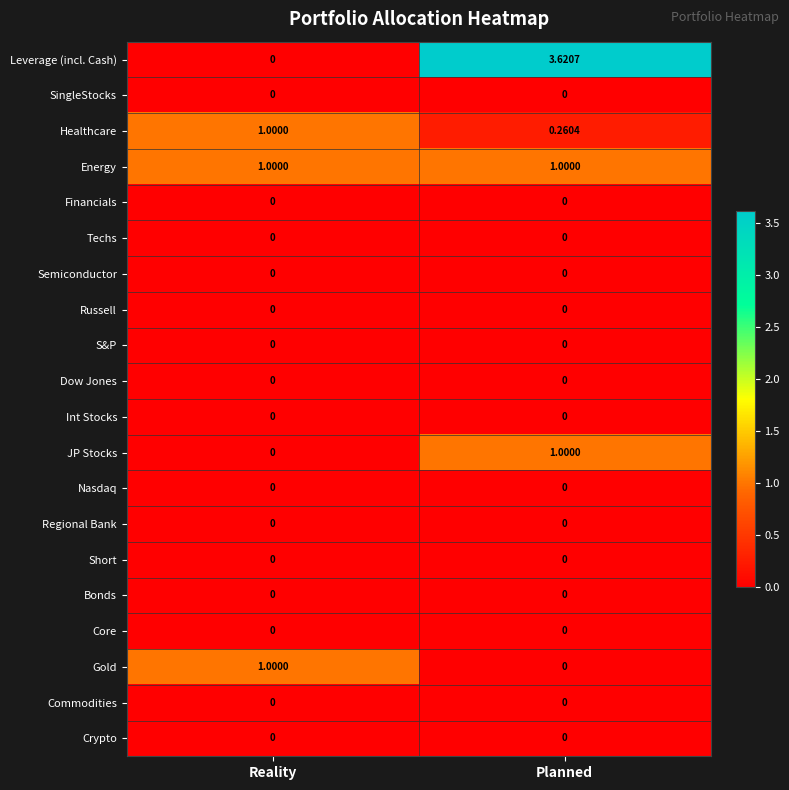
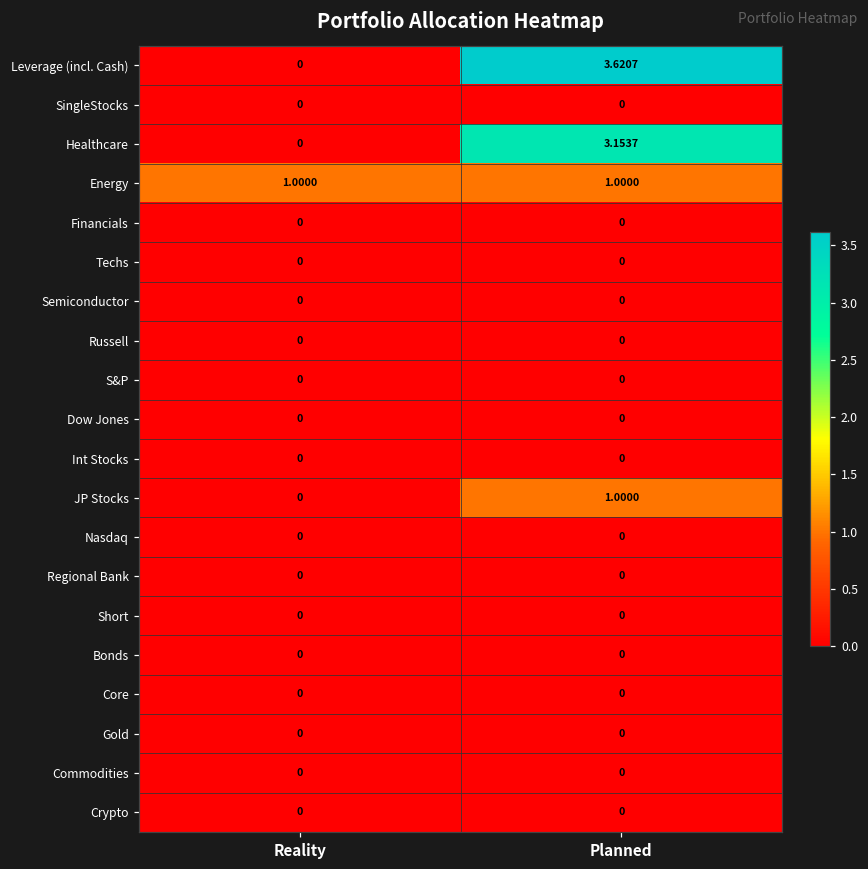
  {
    "Leverage (incl. Cash)": {
      "Reality": 0,
      "Planned": 3.6207
    },
    "SingleStocks": {
      "Reality": 0,
      "Planned": 0
    },
    "Healthcare": {
-     "Reality": 1.0000,
-     "Planned": 0.2604
+     "Reality": 0,
+     "Planned": 3.1537
    },
    "Energy": {
      "Reality": 1.0000,
      "Planned": 1.0000
    },
    "Financials": {
      "Reality": 0,
      "Planned": 0
    },
    "Techs": {
      "Reality": 0,
      "Planned": 0
    },
    "Semiconductor": {
      "Reality": 0,
      "Planned": 0
    },
    "Russell": {
      "Reality": 0,
      "Planned": 0
    },
    "S&P": {
      "Reality": 0,
      "Planned": 0
    },
    "Dow Jones": {
      "Reality": 0,
      "Planned": 0
    },
    "Int Stocks": {
      "Reality": 0,
      "Planned": 0
    },
    "JP Stocks": {
      "Reality": 0,
      "Planned": 1.0000
    },
    "Nasdaq": {
      "Reality": 0,
      "Planned": 0
    },
    "Regional Bank": {
      "Reality": 0,
      "Planned": 0
    },
    "Short": {
      "Reality": 0,
      "Planned": 0
    },
    "Bonds": {
      "Reality": 0,
      "Planned": 0
    },
    "Core": {
      "Reality": 0,
      "Planned": 0
    },
    "Gold": {
-     "Reality": 1.0000,
+     "Reality": 0,
      "Planned": 0
    },
    "Commodities": {
      "Reality": 0,
      "Planned": 0
    },
    "Crypto": {
      "Reality": 0,
      "Planned": 0
    }
  }
